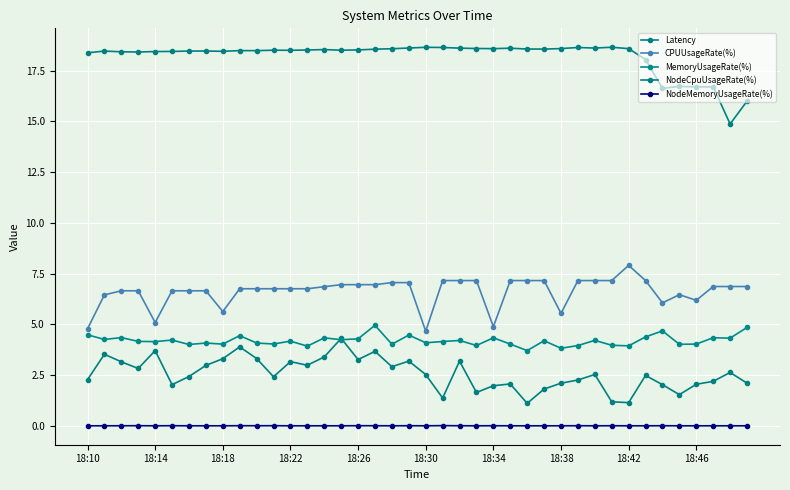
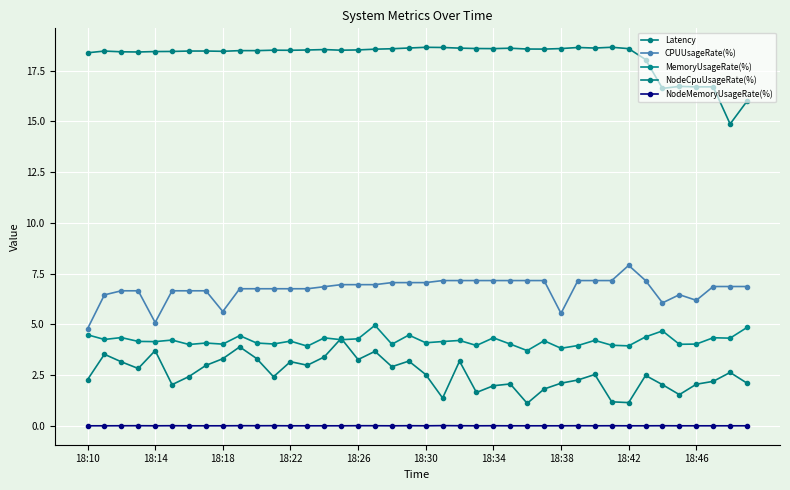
  {
    "CPUUsageRate(%)": {
      "18:10": 4.8,
      "18:14": 5.1,
      "18:18": 5.6,
      "18:22": 6.8,
      "18:26": 7.0,
-     "18:30": 4.7,
-     "18:34": 4.9,
+     "18:30": 7.1,
+     "18:34": 7.2,
      "18:38": 5.5,
      "18:42": 7.9,
      "18:46": 6.2
    },
    "NodeMemoryUsageRate(%)": {
      "18:10": 0.0,
      "18:14": 0.0,
      "18:18": 0.0,
      "18:22": 0.0,
      "18:26": 0.0,
      "18:30": 0.0,
      "18:34": 0.0,
      "18:38": 0.0,
      "18:42": 0.0,
      "18:46": 0.0
    }
  }
